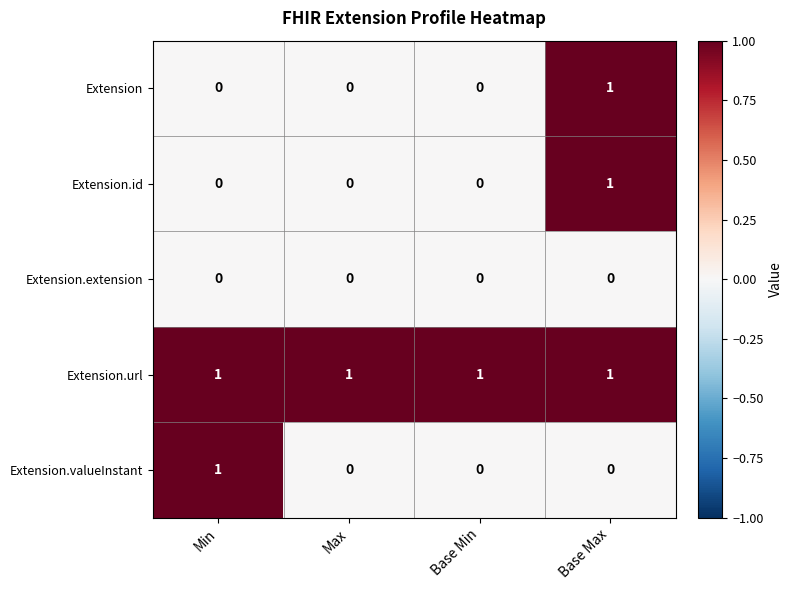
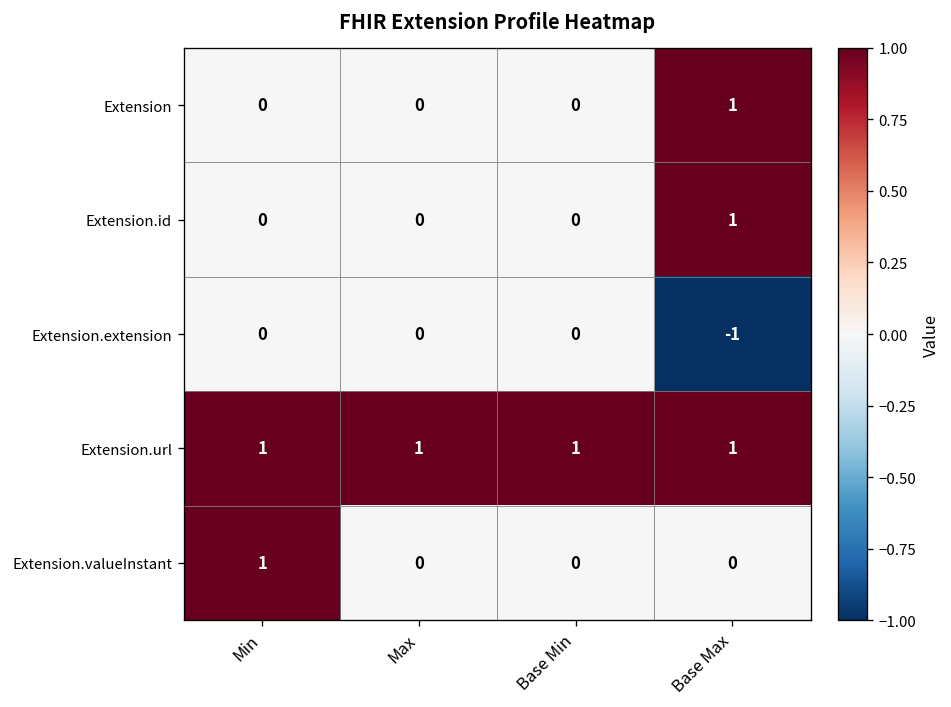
  {
    "Extension": {
      "Min": 0,
      "Max": 0,
      "Base Min": 0,
      "Base Max": 1
    },
    "Extension.id": {
      "Min": 0,
      "Max": 0,
      "Base Min": 0,
      "Base Max": 1
    },
    "Extension.extension": {
      "Min": 0,
      "Max": 0,
      "Base Min": 0,
-     "Base Max": 0
+     "Base Max": -1
    },
    "Extension.url": {
      "Min": 1,
      "Max": 1,
      "Base Min": 1,
      "Base Max": 1
    },
    "Extension.valueInstant": {
      "Min": 1,
      "Max": 0,
      "Base Min": 0,
      "Base Max": 0
    }
  }
